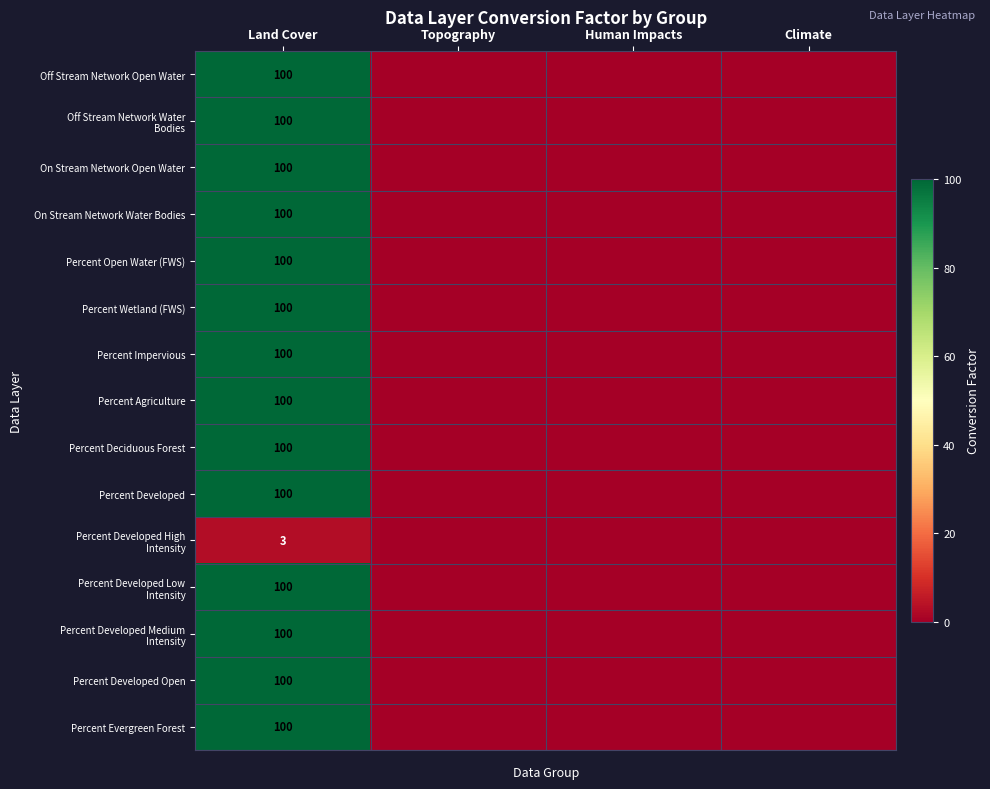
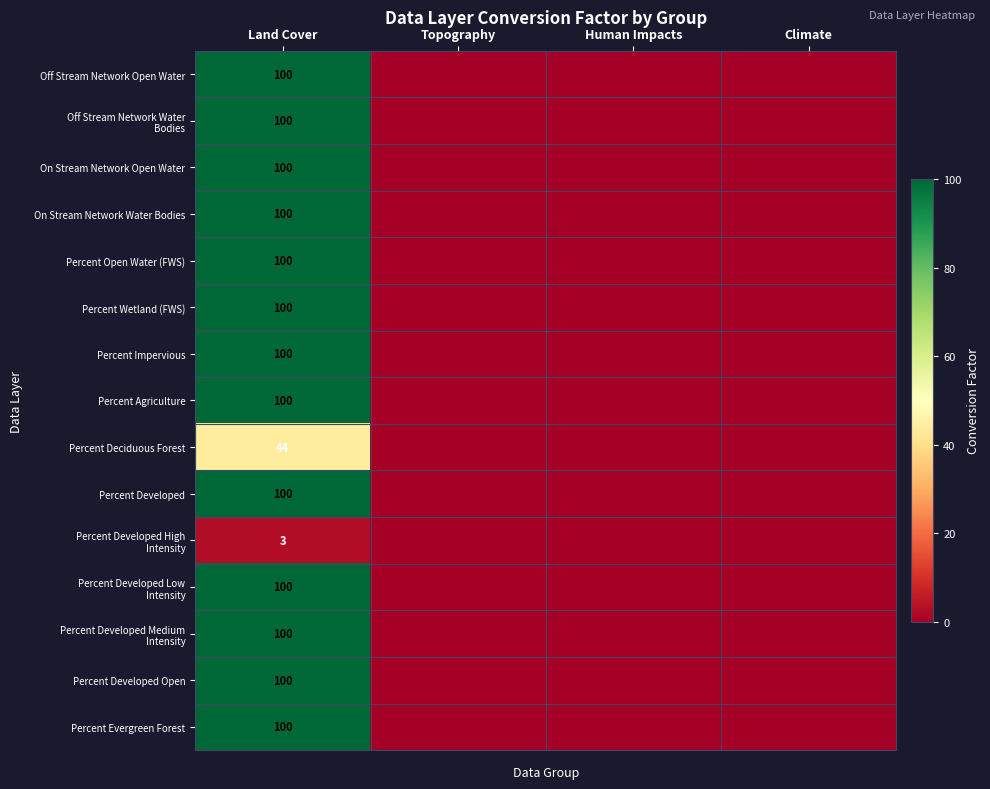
  {
    "Off Stream Network Open Water": {
      "Land Cover": 100
    },
    "Off Stream Network Water Bodies": {
      "Land Cover": 100
    },
    "On Stream Network Open Water": {
      "Land Cover": 100
    },
    "On Stream Network Water Bodies": {
      "Land Cover": 100
    },
    "Percent Open Water (FWS)": {
      "Land Cover": 100
    },
    "Percent Wetland (FWS)": {
      "Land Cover": 100
    },
    "Percent Impervious": {
      "Land Cover": 100
    },
    "Percent Agriculture": {
      "Land Cover": 100
    },
    "Percent Deciduous Forest": {
-     "Land Cover": 100
+     "Land Cover": 44
    },
    "Percent Developed": {
      "Land Cover": 100
    },
    "Percent Developed High Intensity": {
      "Land Cover": 3
    },
    "Percent Developed Low Intensity": {
      "Land Cover": 100
    },
    "Percent Developed Medium Intensity": {
      "Land Cover": 100
    },
    "Percent Developed Open": {
      "Land Cover": 100
    },
    "Percent Evergreen Forest": {
      "Land Cover": 100
    }
  }
